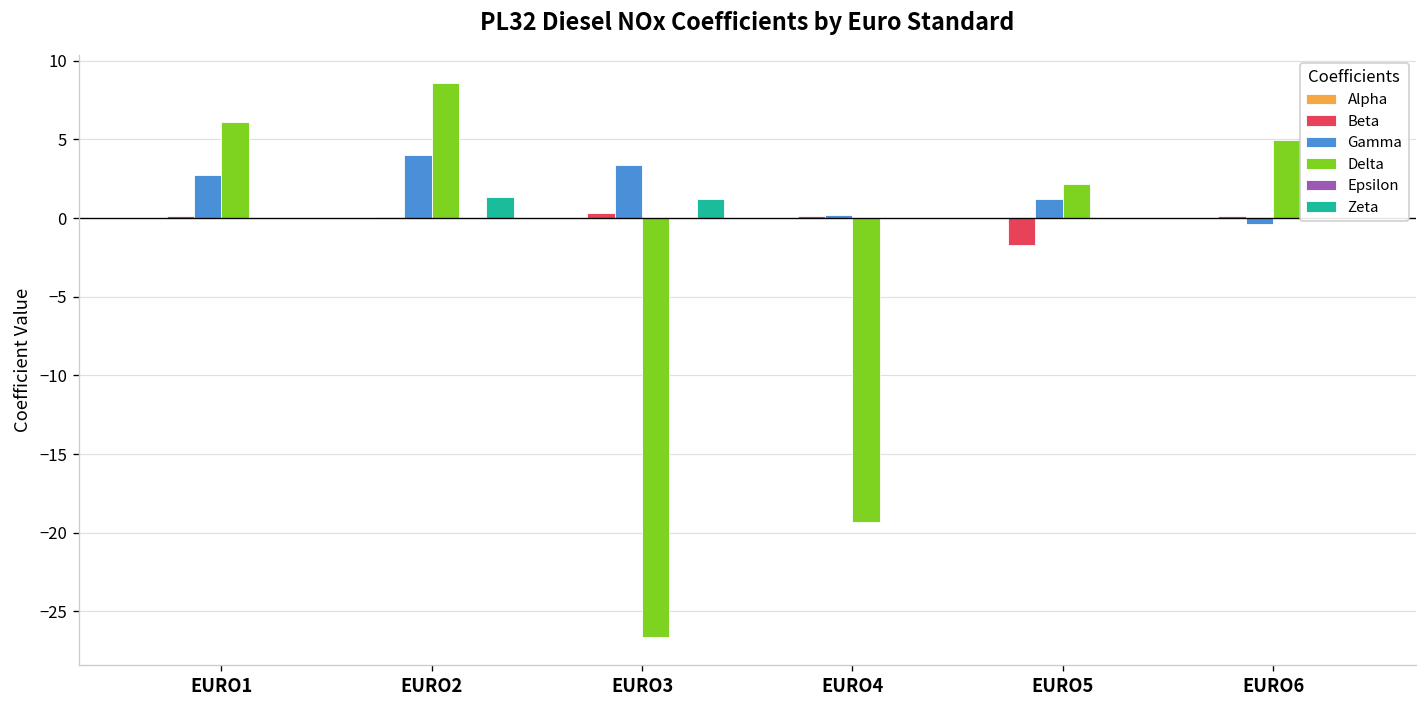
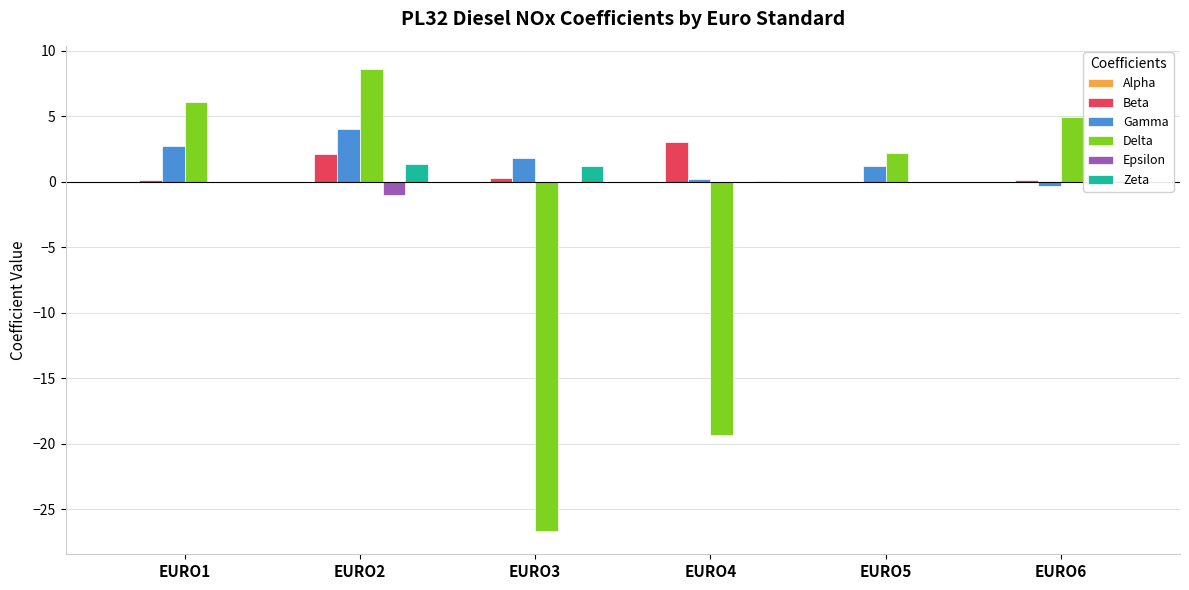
  {
    "Beta": {
-     "EURO2": 0.1,
+     "EURO2": 2.1,
      "EURO3": 0.3,
-     "EURO4": 0.2,
-     "EURO5": -1.7
+     "EURO4": 3.0,
+     "EURO5": 0.0
    },
    "Gamma": {
      "EURO1": 2.7,
      "EURO2": 4.0,
-     "EURO3": 3.4,
+     "EURO3": 1.8,
      "EURO5": 1.2,
      "EURO6": -0.4
    },
    "Delta": {
      "EURO1": 6.1,
      "EURO2": 8.6,
      "EURO3": -26.7,
      "EURO4": -19.3,
      "EURO5": 2.2,
      "EURO6": 4.9
    },
    "Epsilon": {
-     "EURO2": 0
+     "EURO2": -1
    },
    "Zeta": {
      "EURO2": 1.4,
      "EURO3": 1.2
    }
  }
